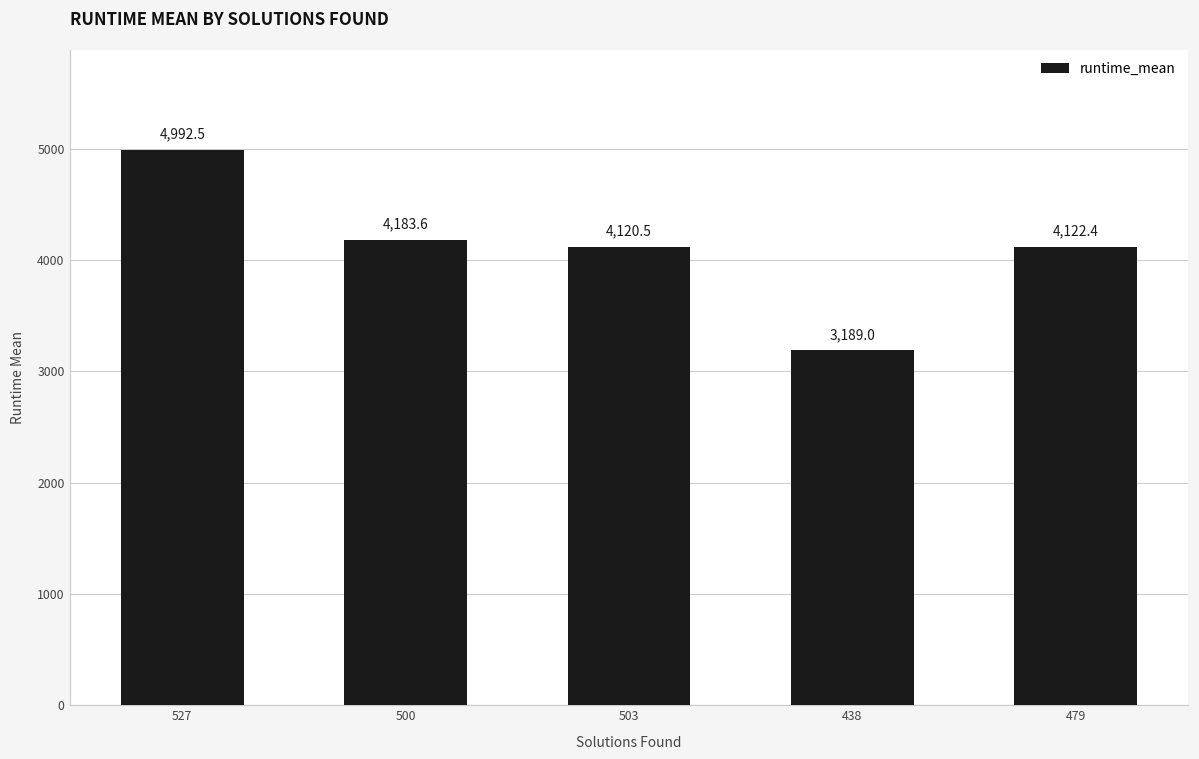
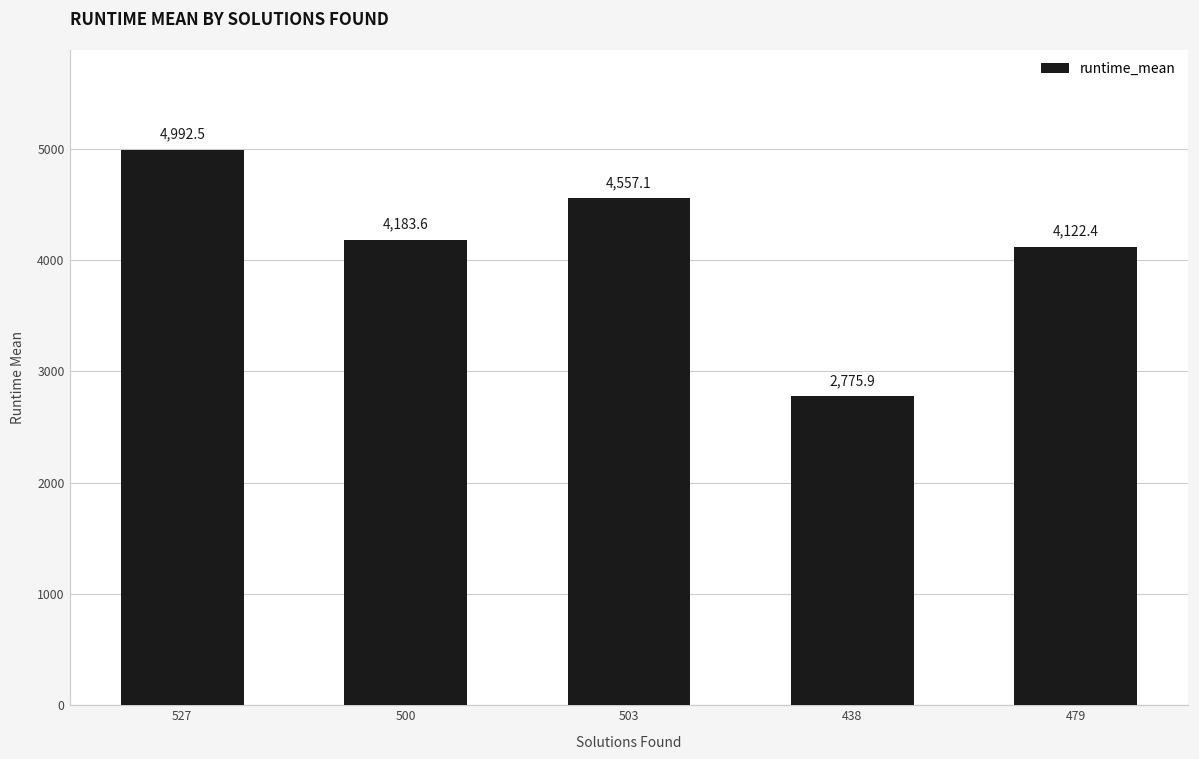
  {
    "527": "4,992.5",
    "500": "4,183.6",
-   "503": "4,120.5",
-   "438": "3,189.0",
+   "503": "4,557.1",
+   "438": "2,775.9",
    "479": "4,122.4"
  }
